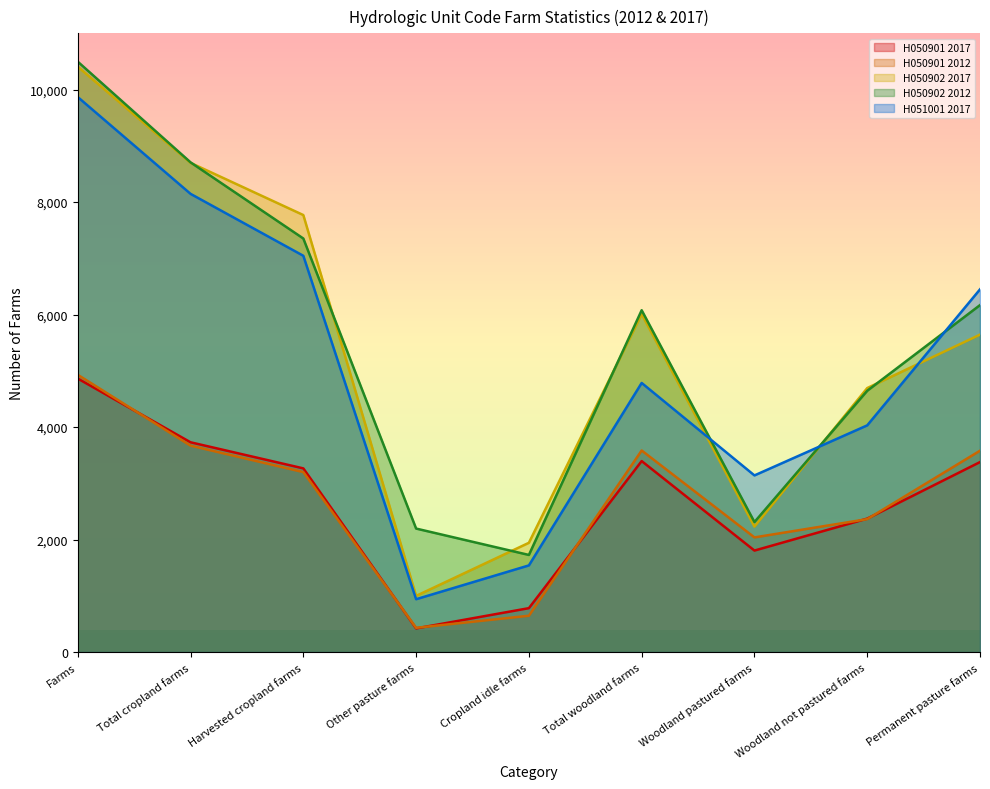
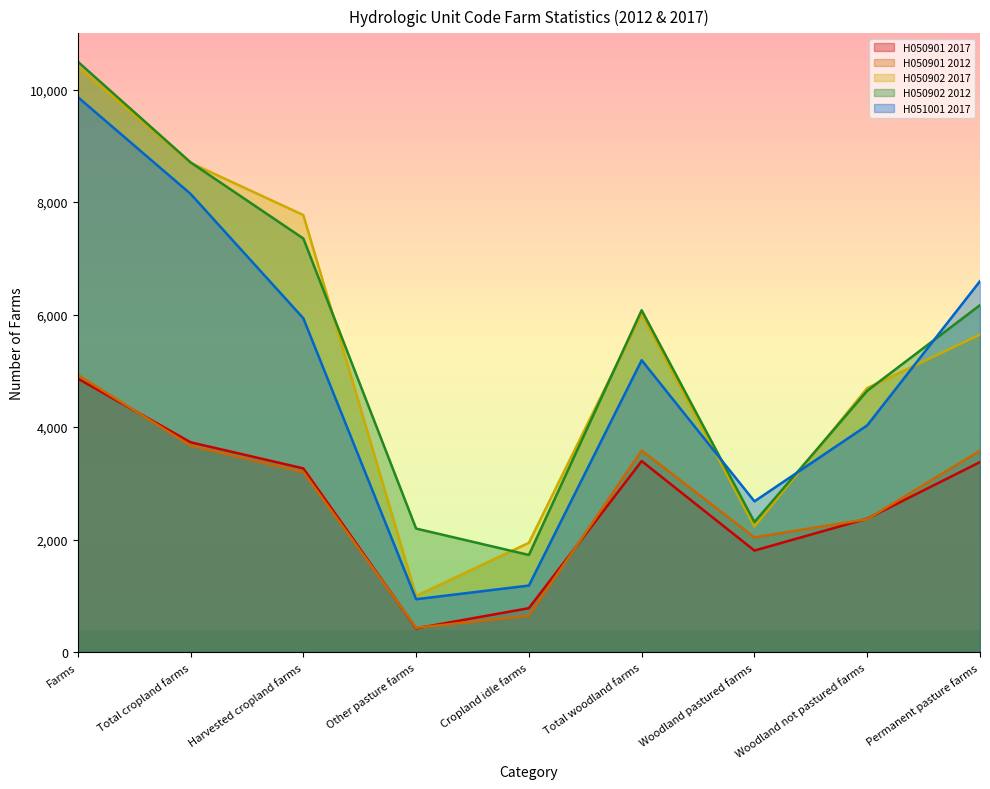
  {
    "H050902 2012": {
      "Farms": "10,500",
      "Harvested cropland farms": "7,400",
      "Other pasture farms": "2,200",
      "Cropland idle farms": "1,700",
      "Total woodland farms": "6,100",
      "Woodland pastured farms": "2,300",
      "Woodland not pastured farms": "4,600",
      "Permanent pasture farms": "6,200"
    },
    "H051001 2017": {
      "Farms": "9,900",
      "Total cropland farms": "8,100",
-     "Harvested cropland farms": "7,000",
+     "Harvested cropland farms": "5,900",
      "Other pasture farms": "900",
-     "Cropland idle farms": "1,500",
-     "Total woodland farms": "4,800",
-     "Woodland pastured farms": "3,100",
+     "Cropland idle farms": "1,200",
+     "Total woodland farms": "5,200",
+     "Woodland pastured farms": "2,700",
      "Woodland not pastured farms": "4,000",
-     "Permanent pasture farms": "6,400"
+     "Permanent pasture farms": "6,600"
    }
  }
